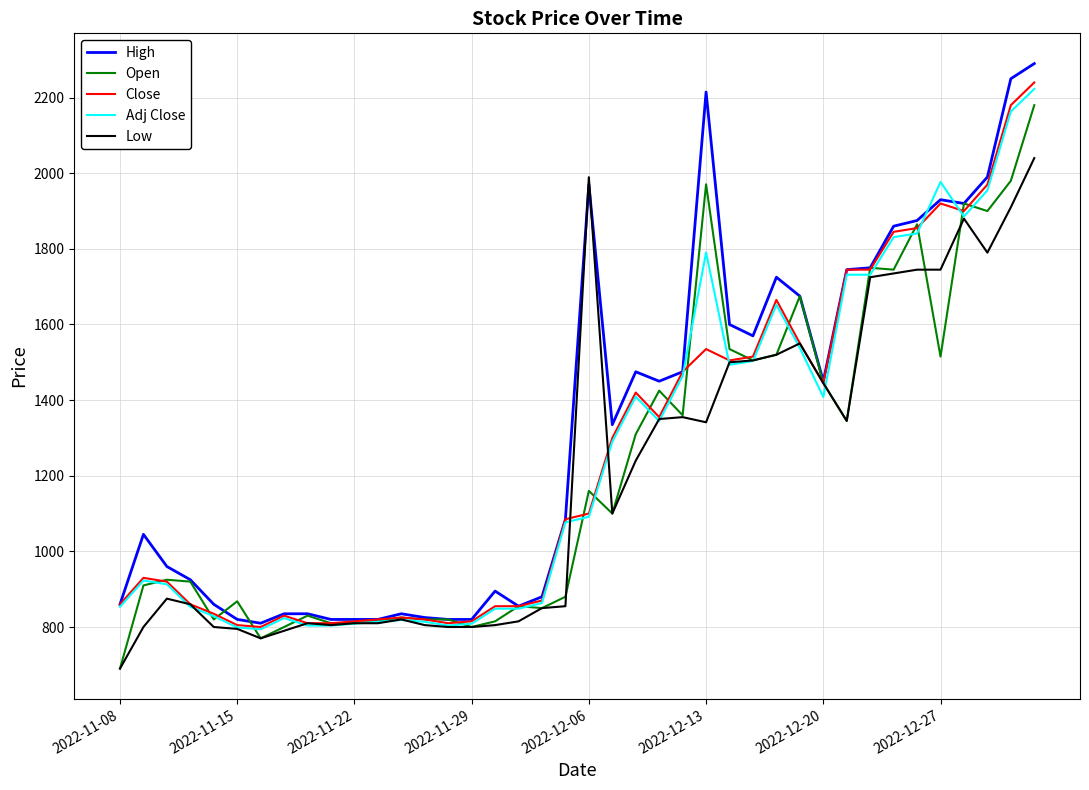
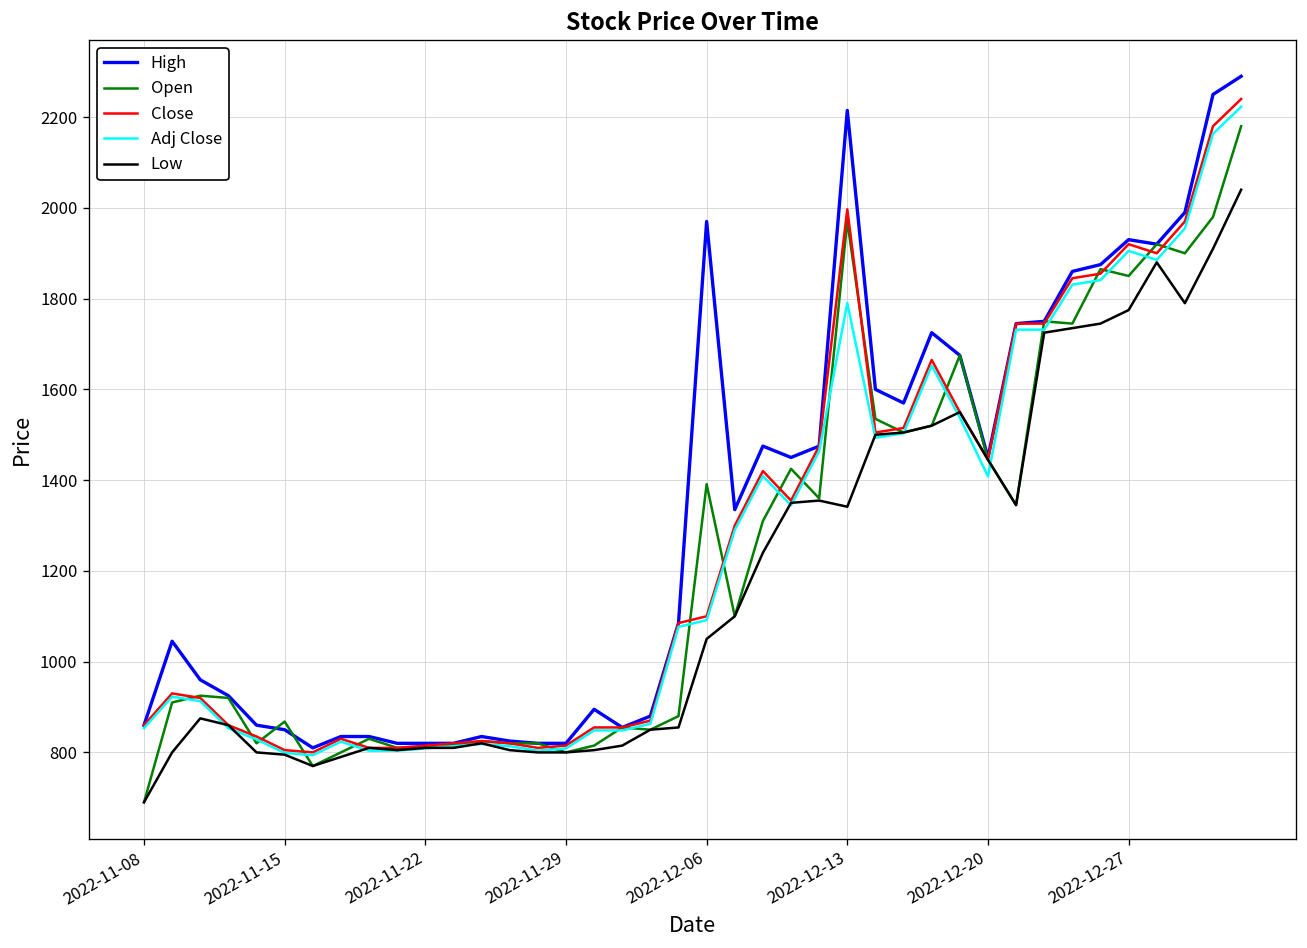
  {
    "High": {
-     "2022-11-15": 820,
+     "2022-11-15": 850,
      "2022-12-06": 1970,
      "2022-12-13": 2210,
      "2022-12-27": 1930
    },
    "Open": {
      "2022-11-15": 870,
-     "2022-12-06": 1160,
+     "2022-12-06": 1390,
      "2022-12-13": 1970,
-     "2022-12-27": 1520
+     "2022-12-27": 1850
    },
    "Close": {
      "2022-12-06": 1100,
-     "2022-12-13": 1540,
+     "2022-12-13": 2000,
      "2022-12-27": 1920
    },
    "Adj Close": {
      "2022-12-06": 1090,
      "2022-12-13": 1790,
      "2022-12-20": 1410,
-     "2022-12-27": 1980
+     "2022-12-27": 1910
    },
    "Low": {
-     "2022-12-06": 1990,
+     "2022-12-06": 1050,
      "2022-12-13": 1340,
-     "2022-12-27": 1750
+     "2022-12-27": 1770
    }
  }
